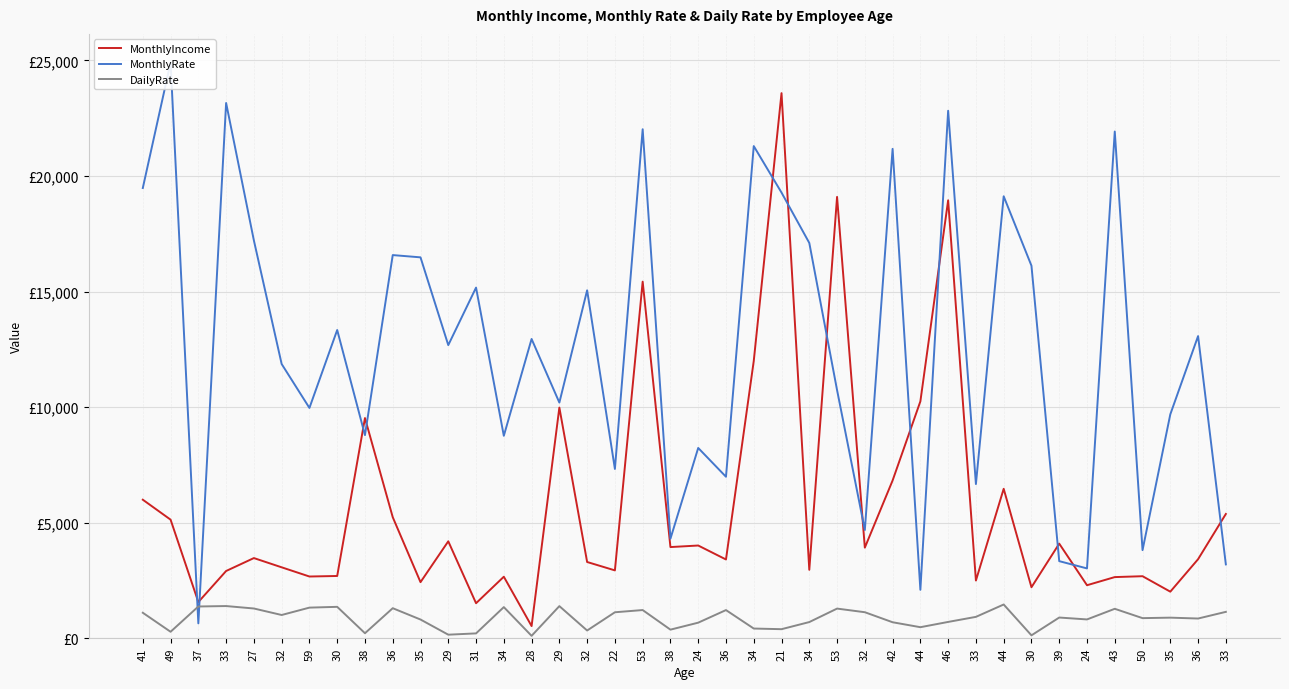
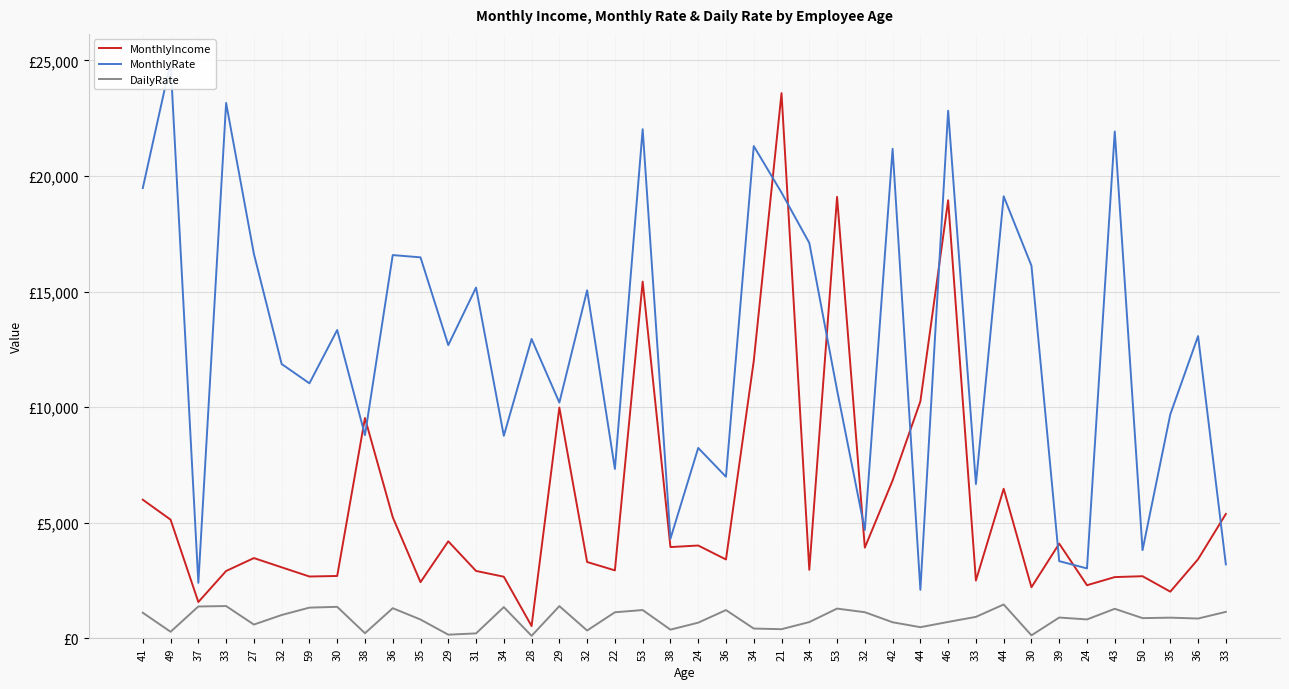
  {
    "MonthlyIncome": {
      "41": "£6,000",
      "49": "£5,100",
      "37": "£1,600",
      "27": "£3,500",
      "59": "£2,700",
-     "31": "£1,500",
+     "31": "£2,900",
      "28": "£500",
      "22": "£2,900",
      "21": "£23,600",
      "42": "£6,800",
      "46": "£18,900",
      "39": "£4,100",
      "43": "£2,600",
      "50": "£2,700"
    },
    "MonthlyRate": {
      "41": "£19,500",
-     "37": "£600",
-     "27": "£17,200",
-     "59": "£10,000",
+     "37": "£2,400",
+     "27": "£16,600",
+     "59": "£11,000",
      "31": "£15,200",
      "28": "£12,900",
      "22": "£7,300",
      "21": "£19,300",
      "42": "£21,200",
      "46": "£22,800",
      "39": "£3,300",
      "43": "£21,900",
      "50": "£3,800"
    },
    "DailyRate": {
      "41": "£1,100",
      "49": "£300",
      "37": "£1,400",
-     "27": "£1,300",
+     "27": "£600",
      "59": "£1,300",
      "31": "£200",
      "28": "£100",
      "22": "£1,100",
      "21": "£400",
      "42": "£700",
      "46": "£700",
      "39": "£900",
      "43": "£1,300",
      "50": "£900"
    }
  }
